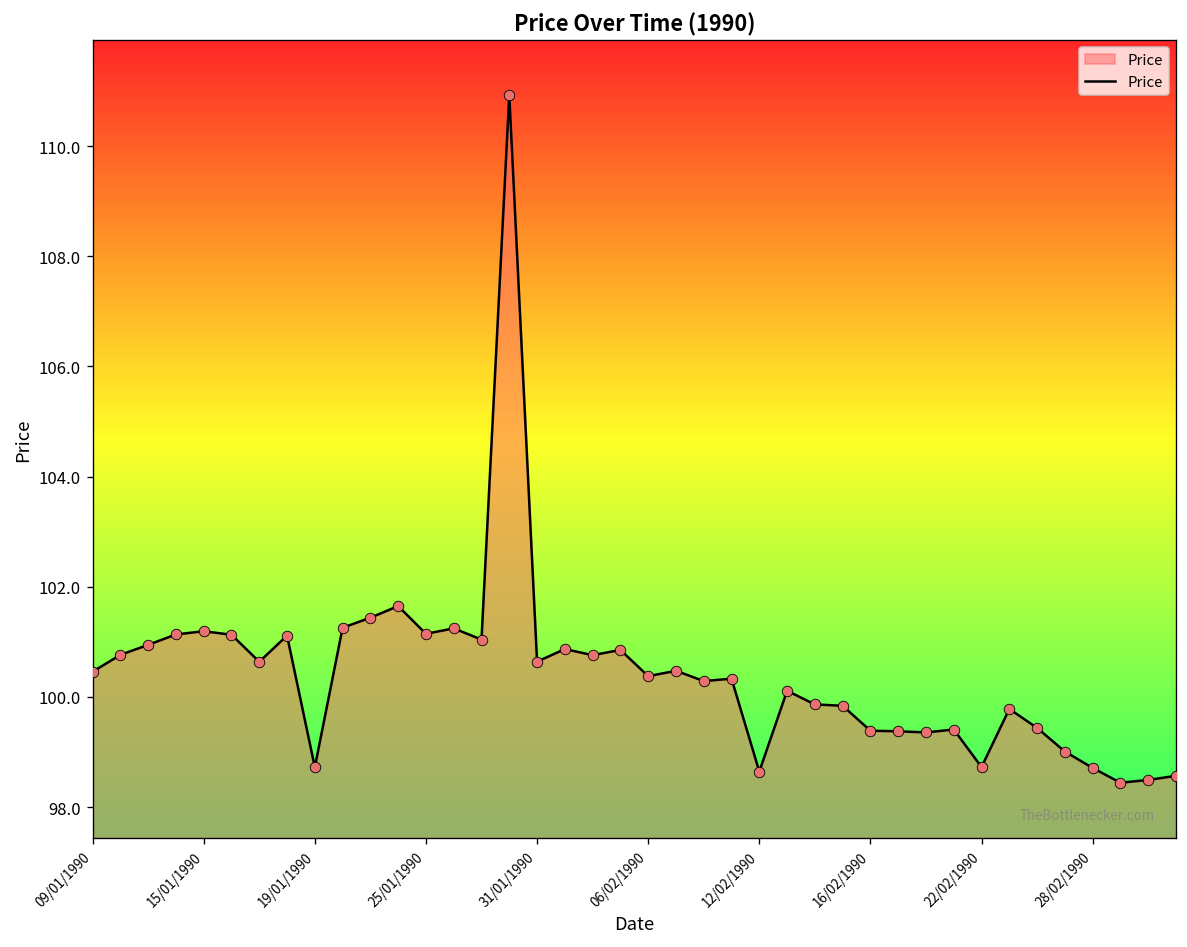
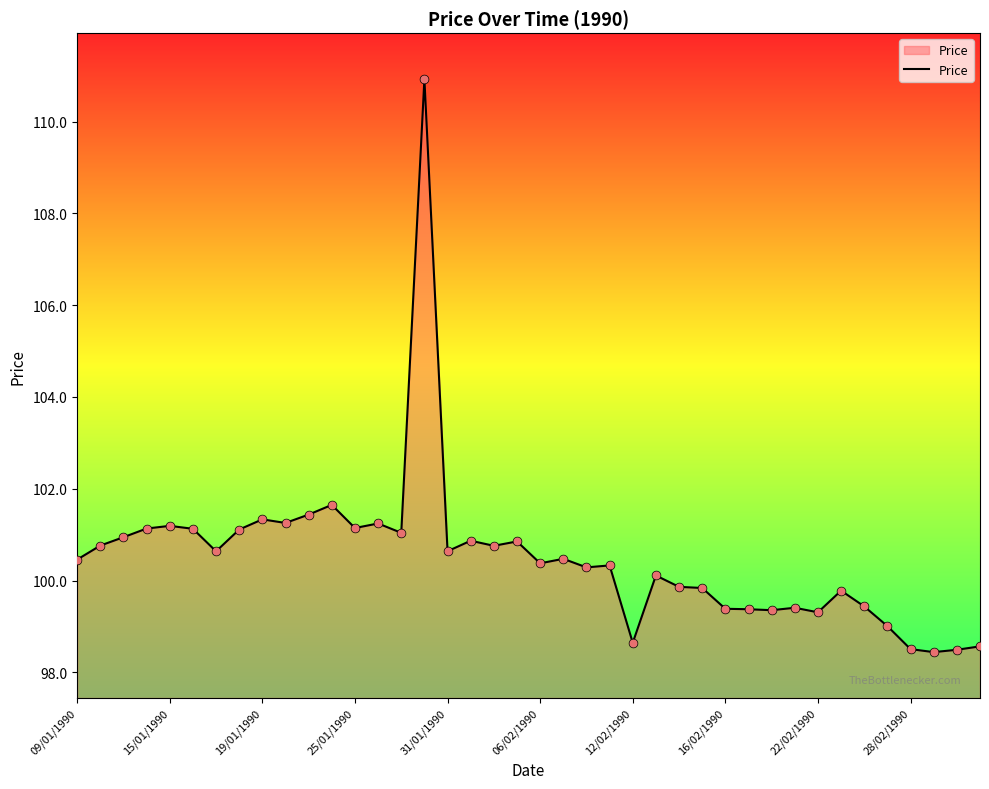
  {
    "09/01/1990": 100.5,
    "15/01/1990": 101.2,
-   "19/01/1990": 98.7,
+   "19/01/1990": 101.3,
    "25/01/1990": 101.1,
    "31/01/1990": 100.6,
    "06/02/1990": 100.4,
    "12/02/1990": 98.6,
    "16/02/1990": 99.4,
-   "22/02/1990": 98.7,
-   "28/02/1990": 98.7
+   "22/02/1990": 99.3,
+   "28/02/1990": 98.5
  }
